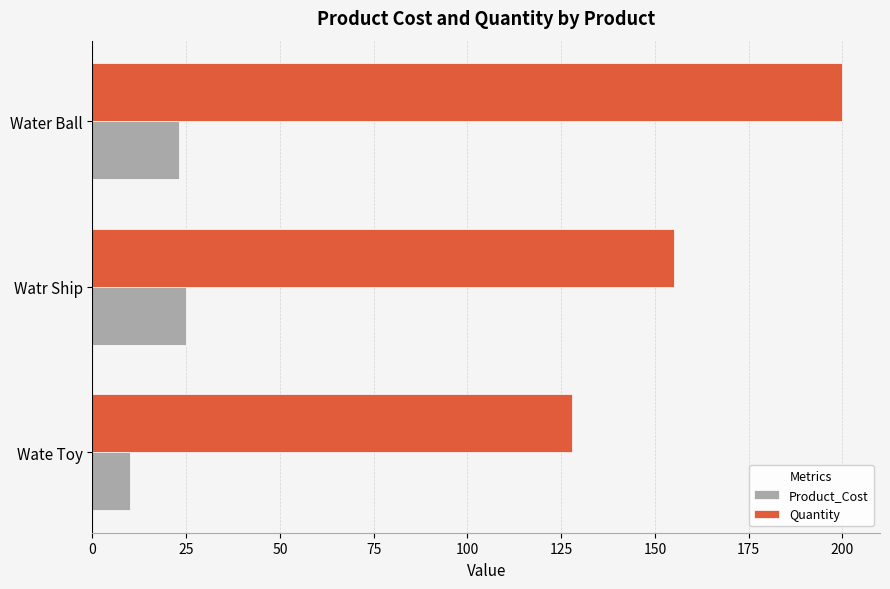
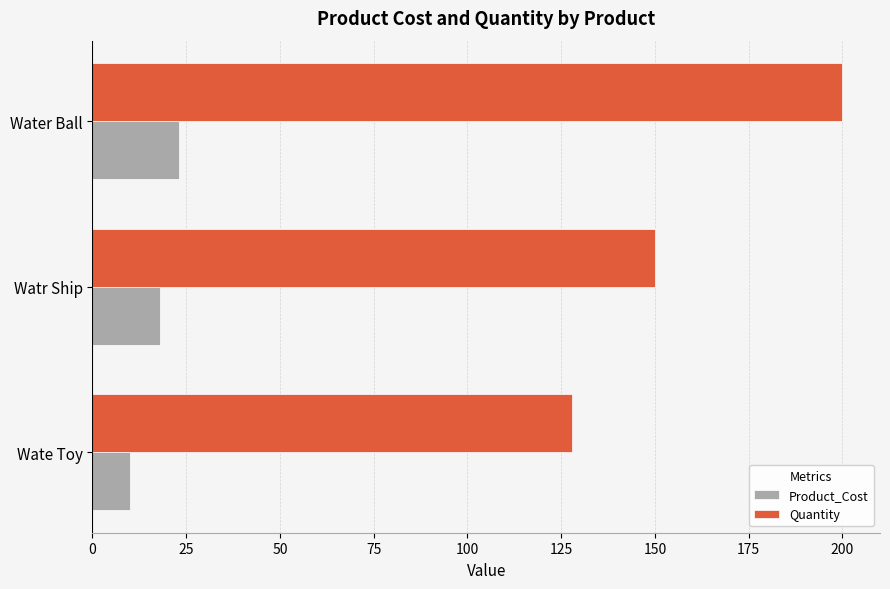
  {
    "Product_Cost": {
      "Water Ball": 23,
-     "Watr Ship": 25,
+     "Watr Ship": 18,
      "Wate Toy": 10
    },
    "Quantity": {
      "Water Ball": 200,
-     "Watr Ship": 155,
+     "Watr Ship": 150,
      "Wate Toy": 128
    }
  }
